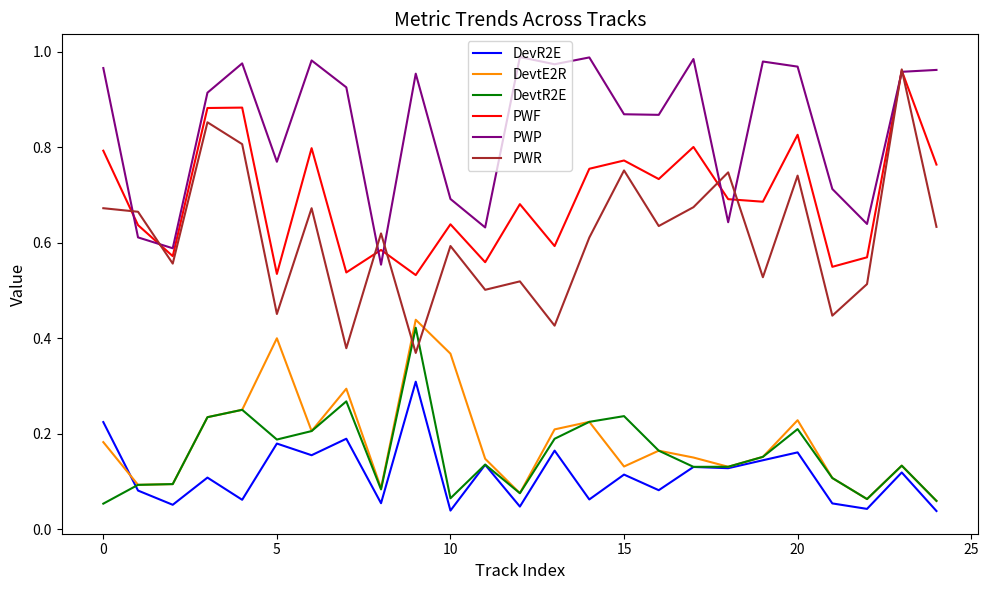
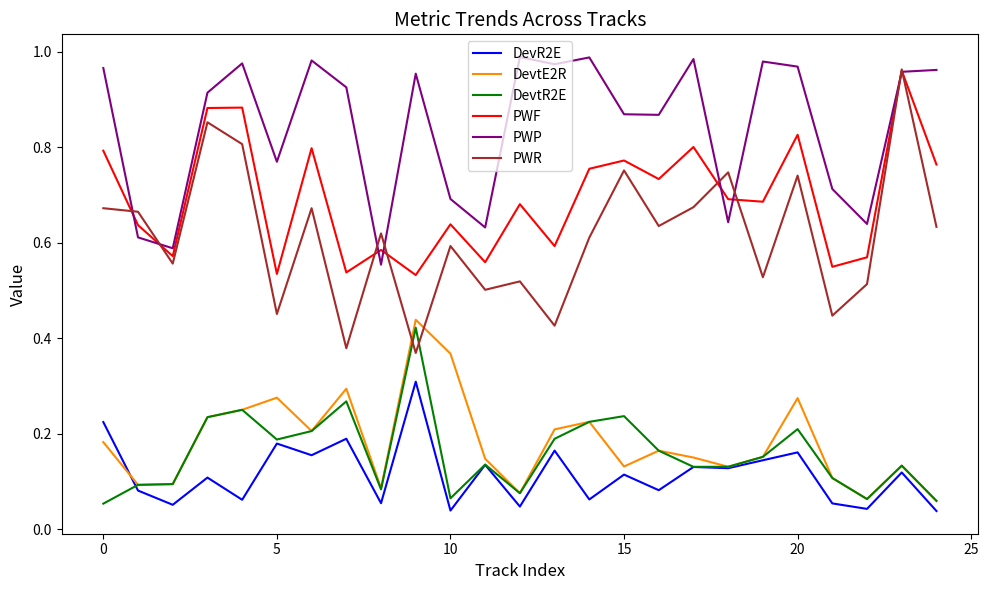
  {
    "DevR2E": {
      "0": 0.22,
      "5": 0.18,
      "10": 0.04,
      "15": 0.11,
      "20": 0.16
    },
    "DevtE2R": {
      "0": 0.18,
-     "5": 0.40,
+     "5": 0.28,
      "10": 0.37,
      "15": 0.13,
-     "20": 0.23
+     "20": 0.27
    },
    "DevtR2E": {
      "0": 0.05,
      "5": 0.19,
      "10": 0.06,
      "15": 0.24,
      "20": 0.21
    },
    "PWF": {
      "0": 0.79,
      "5": 0.53,
      "10": 0.64,
      "15": 0.77,
      "20": 0.83
    },
    "PWP": {
      "0": 0.97,
      "5": 0.77,
      "10": 0.69,
      "15": 0.87,
      "20": 0.97
    },
    "PWR": {
      "0": 0.67,
      "5": 0.45,
      "10": 0.59,
      "15": 0.75,
      "20": 0.74
    }
  }
